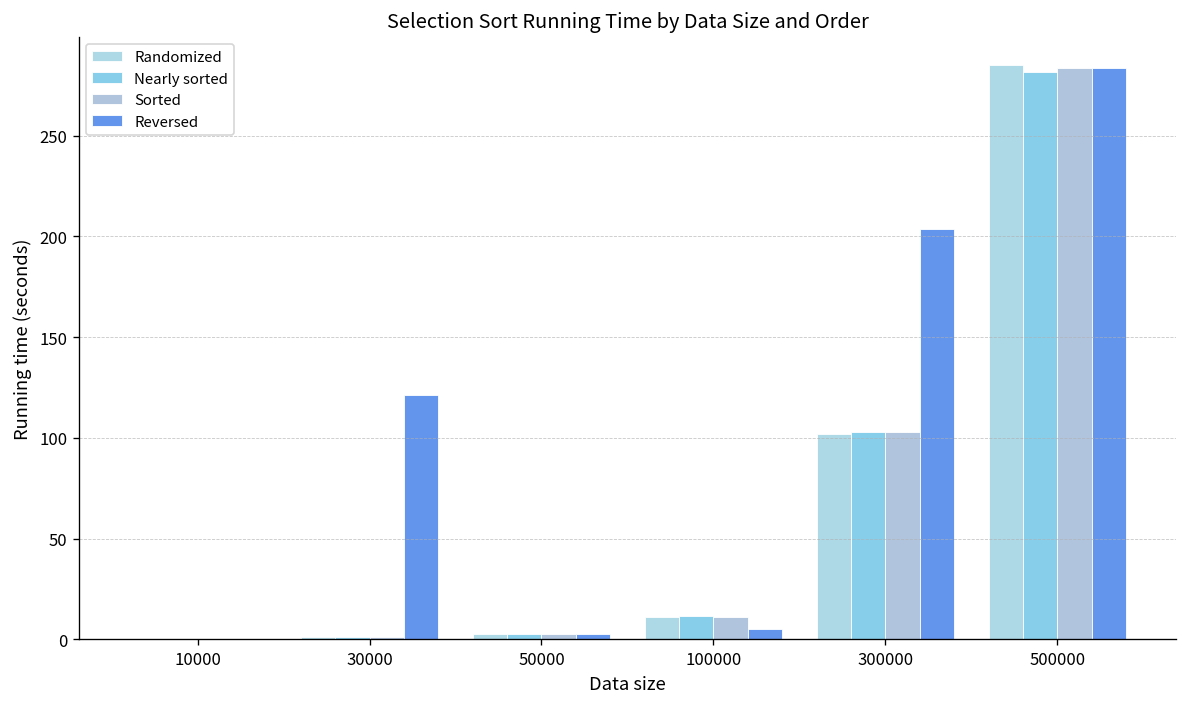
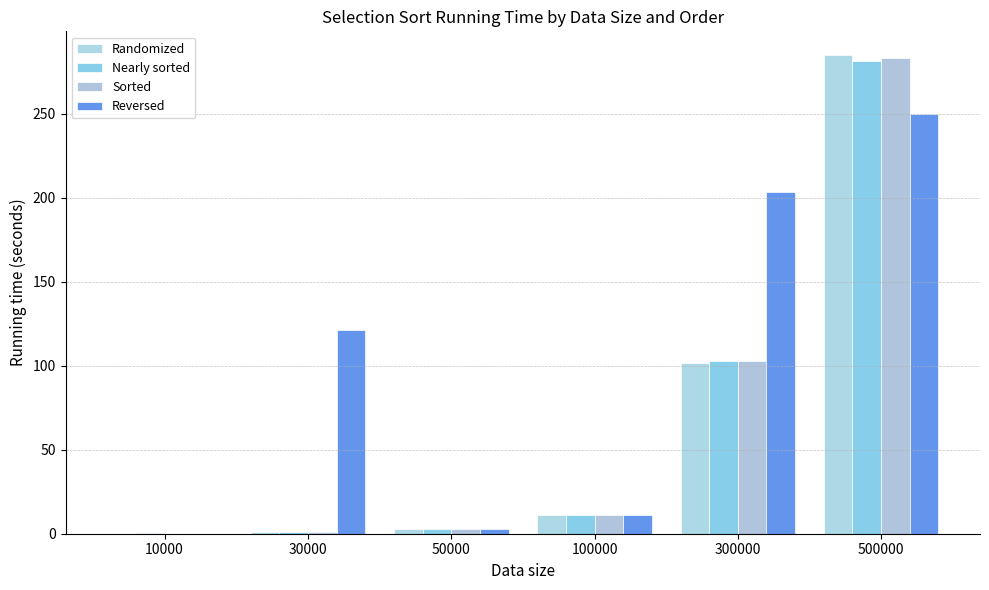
  {
    "Reversed": {
      "30000": 121,
      "50000": 3,
-     "100000": 5,
+     "100000": 11,
      "300000": 204,
-     "500000": 283
+     "500000": 250
    }
  }
